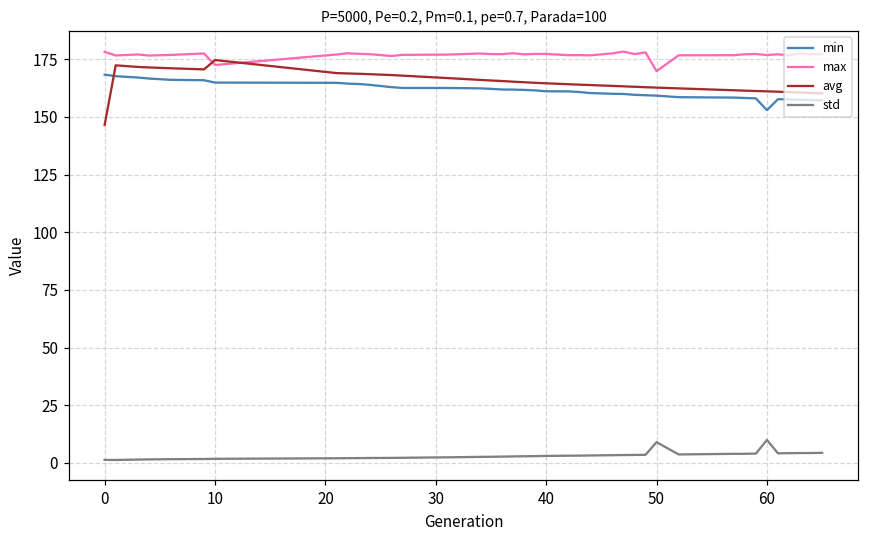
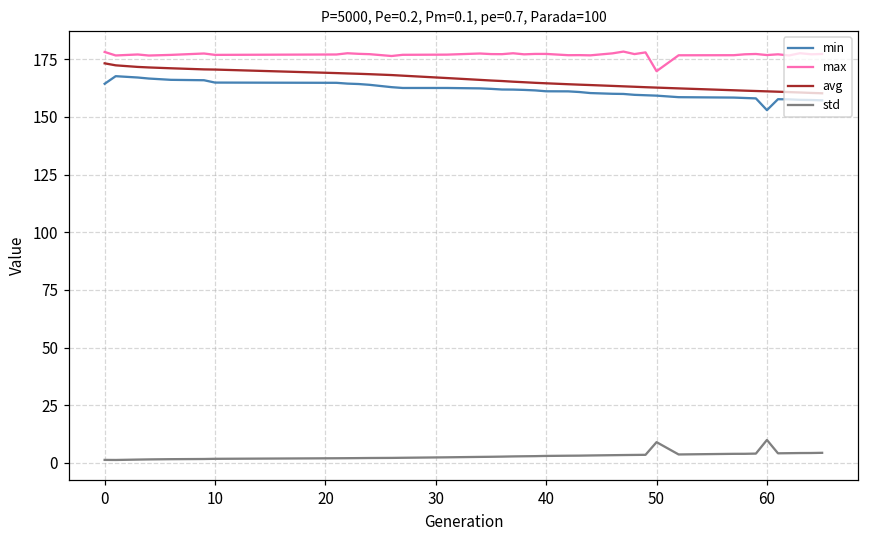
  {
    "min": {
-     "0": 168,
+     "0": 164,
      "10": 165,
      "40": 161,
      "50": 159,
      "60": 153
    },
    "max": {
      "0": 178,
-     "10": 172,
+     "10": 177,
      "40": 177,
      "50": 170,
      "60": 177
    },
    "avg": {
-     "0": 146,
-     "10": 175,
+     "0": 173,
+     "10": 170,
      "40": 165,
      "50": 163,
      "60": 161
    },
    "std": {
      "0": 1,
      "10": 2,
      "40": 3,
      "50": 9,
      "60": 10
    }
  }
